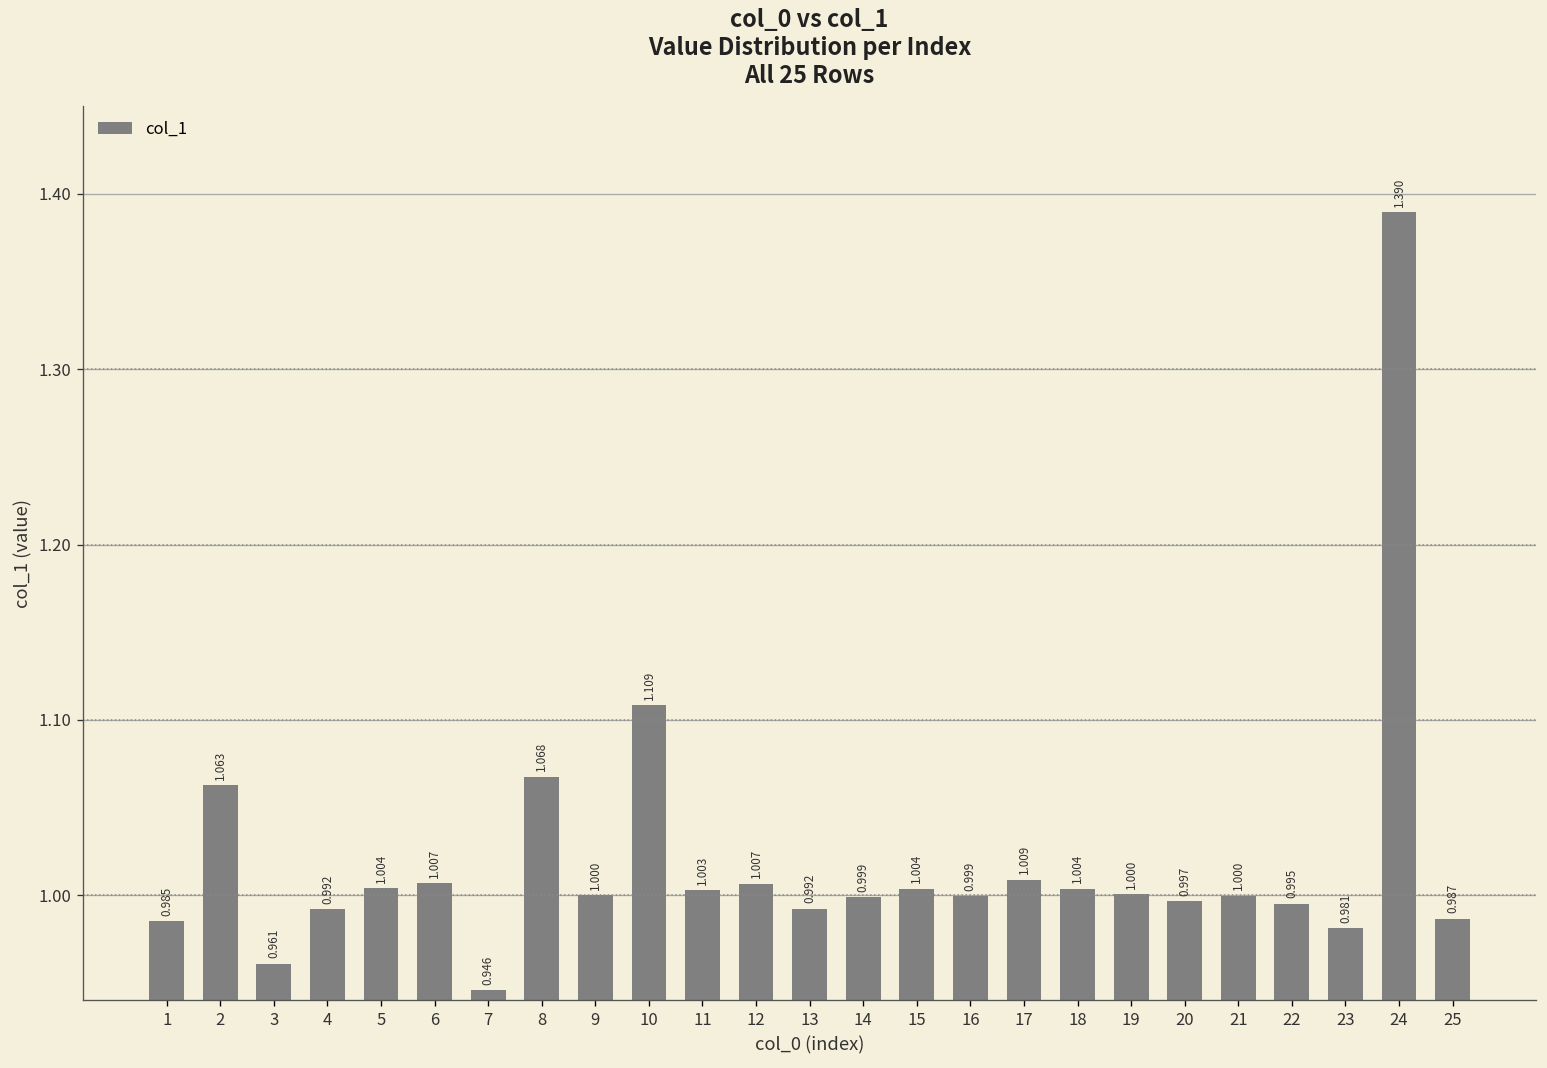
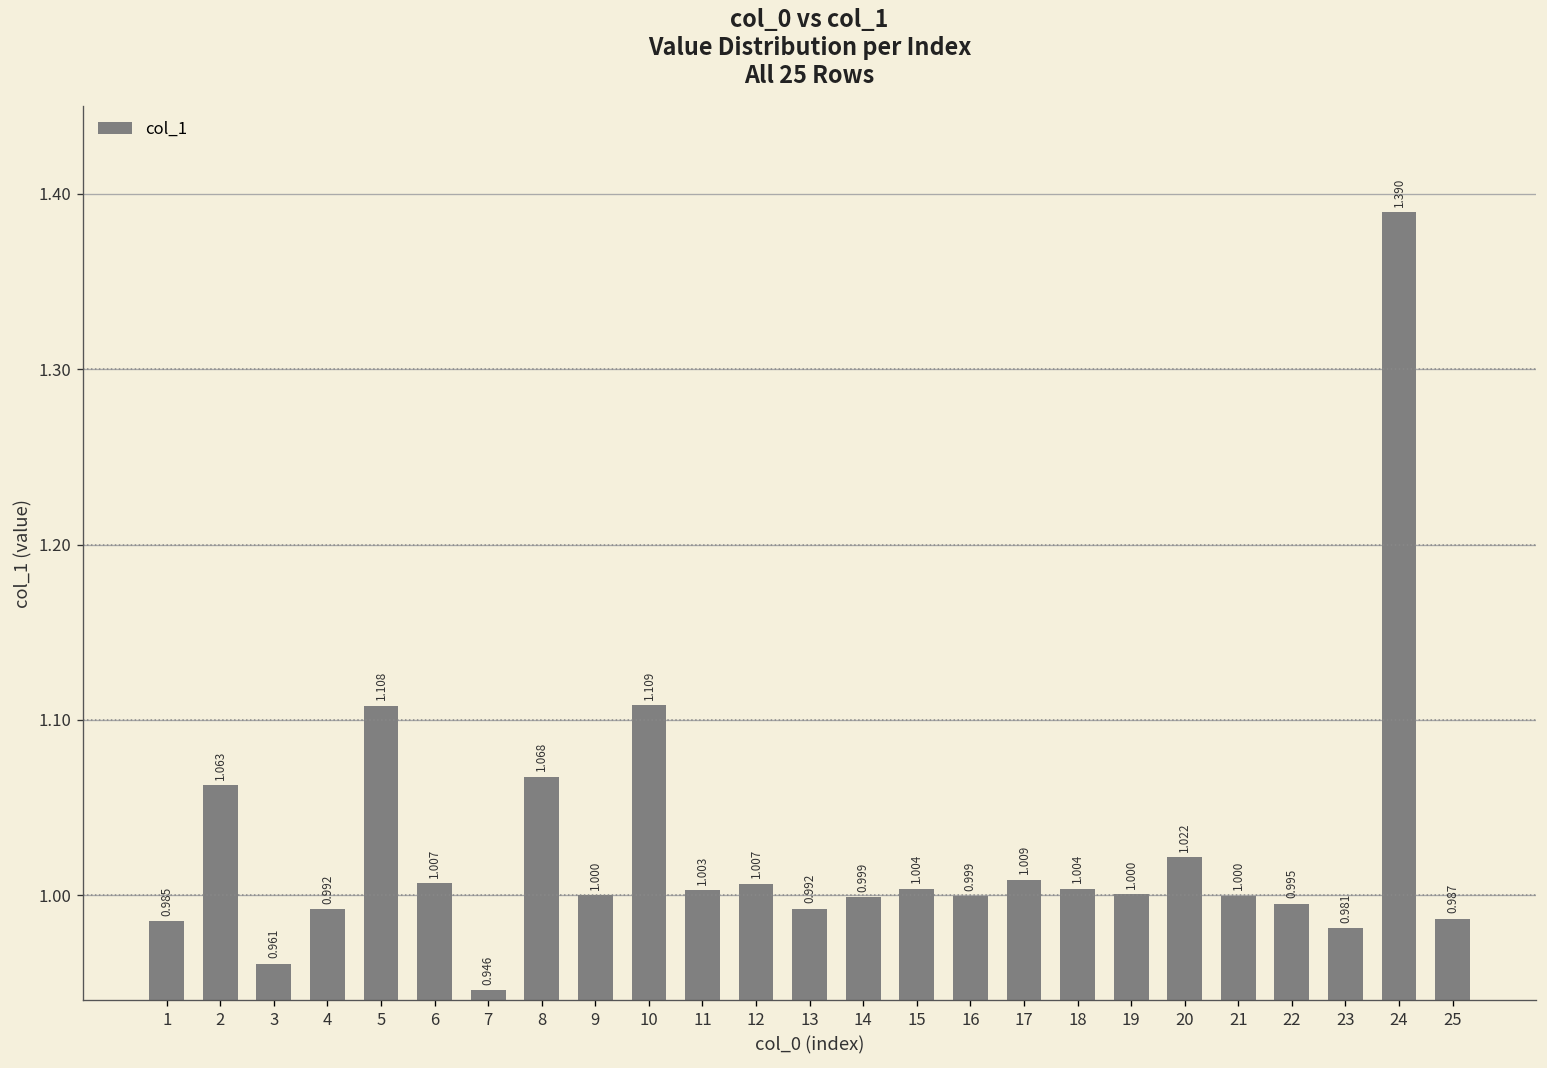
  {
    "1": 0.985,
    "2": 1.063,
    "3": 0.961,
    "4": 0.992,
-   "5": 1.004,
+   "5": 1.108,
    "6": 1.007,
    "7": 0.946,
    "8": 1.068,
    "9": 1.000,
    "10": 1.109,
    "11": 1.003,
    "12": 1.007,
    "13": 0.992,
    "14": 0.999,
    "15": 1.004,
    "16": 0.999,
    "17": 1.009,
    "18": 1.004,
    "19": 1.000,
-   "20": 0.997,
+   "20": 1.022,
    "21": 1.000,
    "22": 0.995,
    "23": 0.981,
    "24": 1.390,
    "25": 0.987
  }
